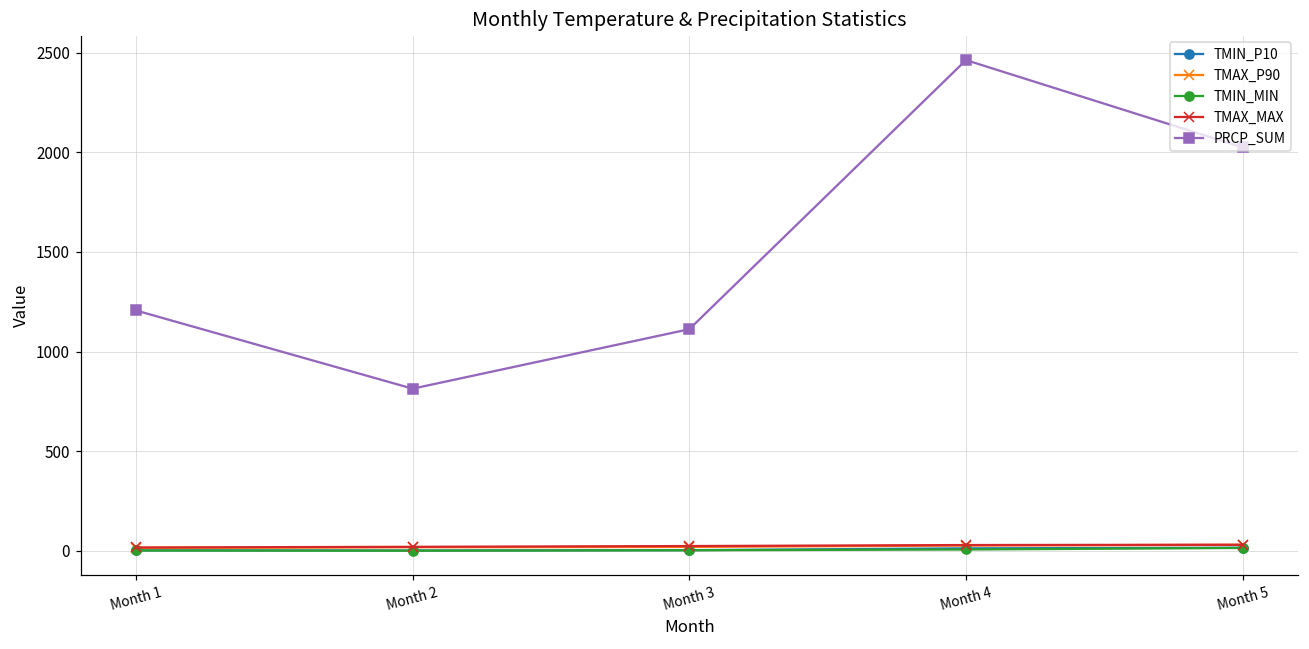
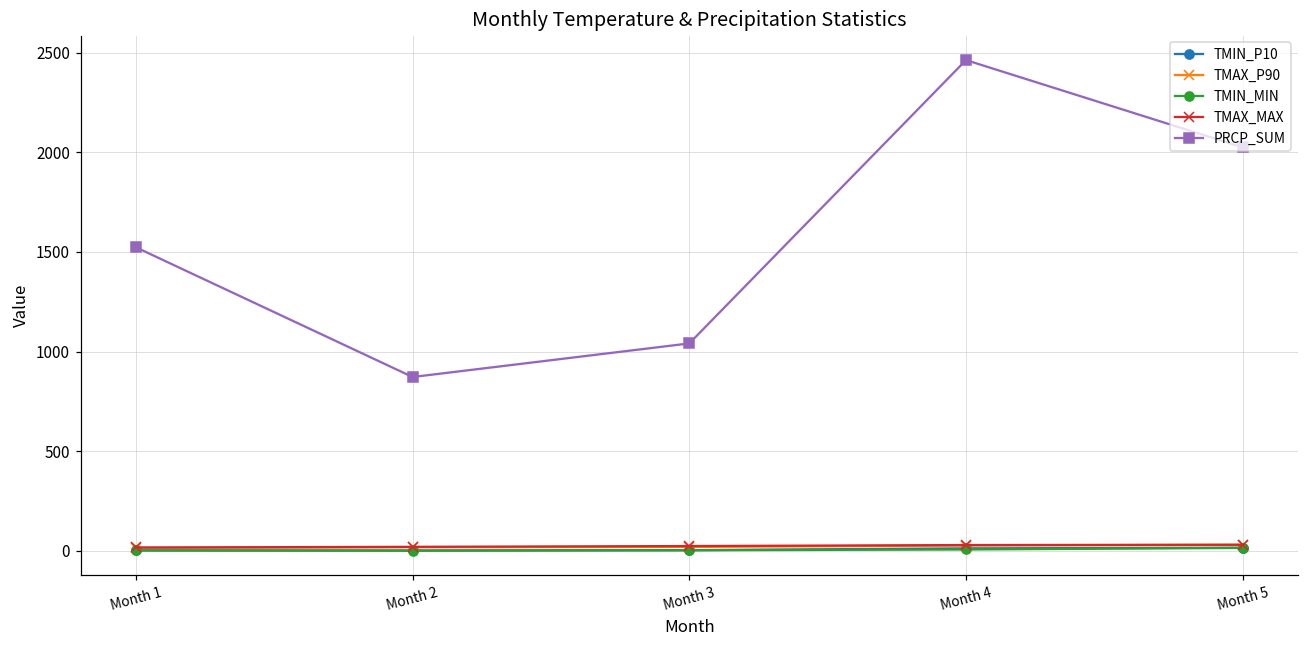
  {
    "PRCP_SUM": {
-     "Month 1": 1210,
-     "Month 2": 810,
-     "Month 3": 1110,
+     "Month 1": 1520,
+     "Month 2": 870,
+     "Month 3": 1040,
      "Month 4": 2460
    }
  }
